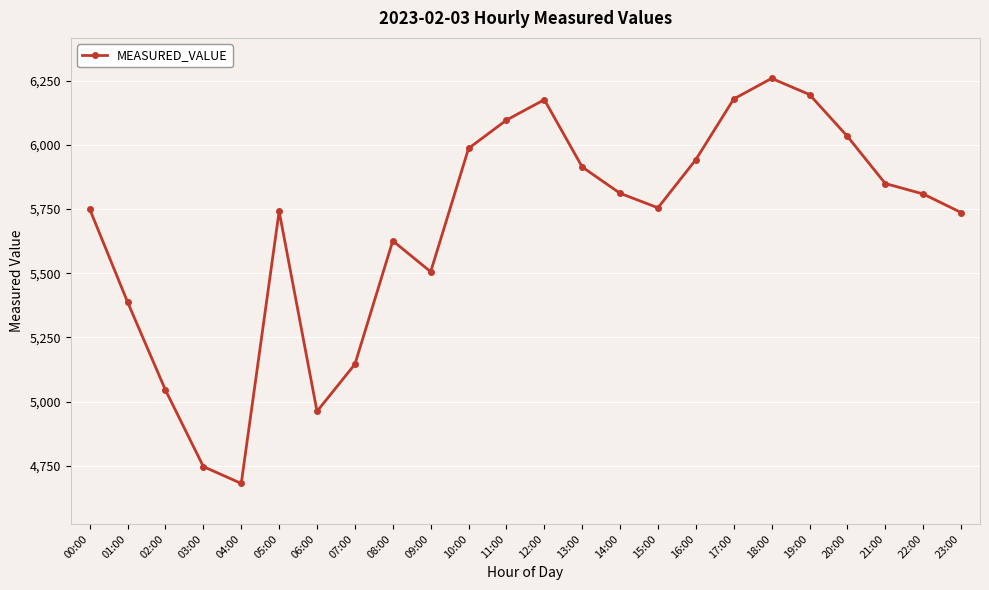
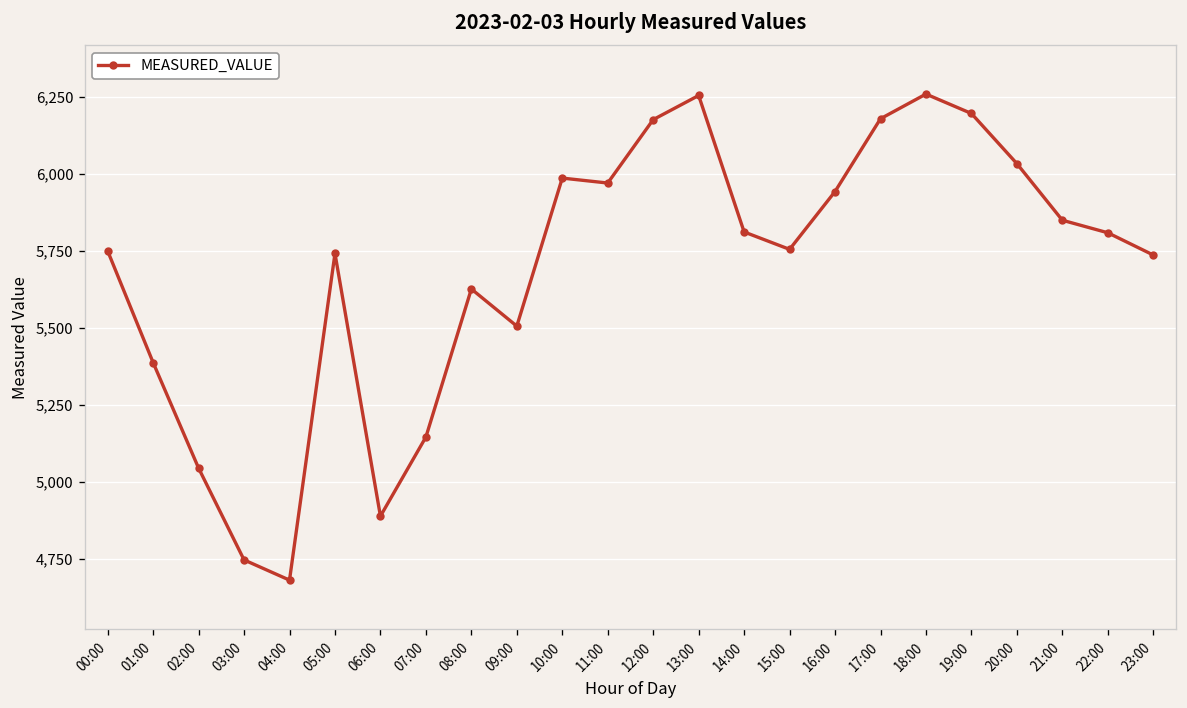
  {
    "00:00": "5,750",
    "01:00": "5,390",
    "02:00": "5,050",
    "03:00": "4,750",
    "04:00": "4,680",
    "05:00": "5,740",
-   "06:00": "4,960",
+   "06:00": "4,890",
    "07:00": "5,150",
    "08:00": "5,630",
    "09:00": "5,510",
    "10:00": "5,990",
-   "11:00": "6,100",
+   "11:00": "5,970",
    "12:00": "6,180",
-   "13:00": "5,910",
+   "13:00": "6,250",
    "14:00": "5,810",
    "15:00": "5,760",
    "16:00": "5,940",
    "17:00": "6,180",
    "18:00": "6,260",
    "19:00": "6,200",
    "20:00": "6,030",
    "21:00": "5,850",
    "22:00": "5,810",
    "23:00": "5,740"
  }
